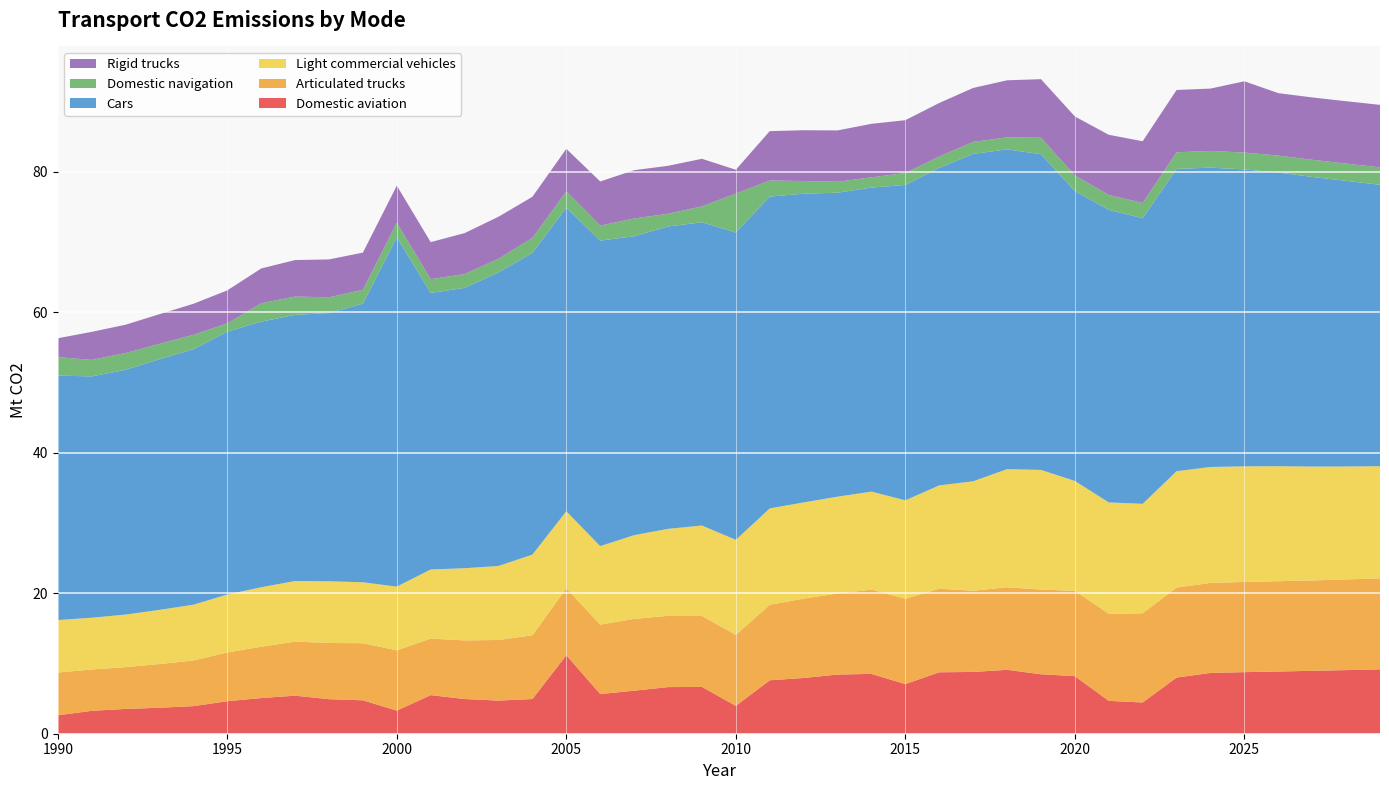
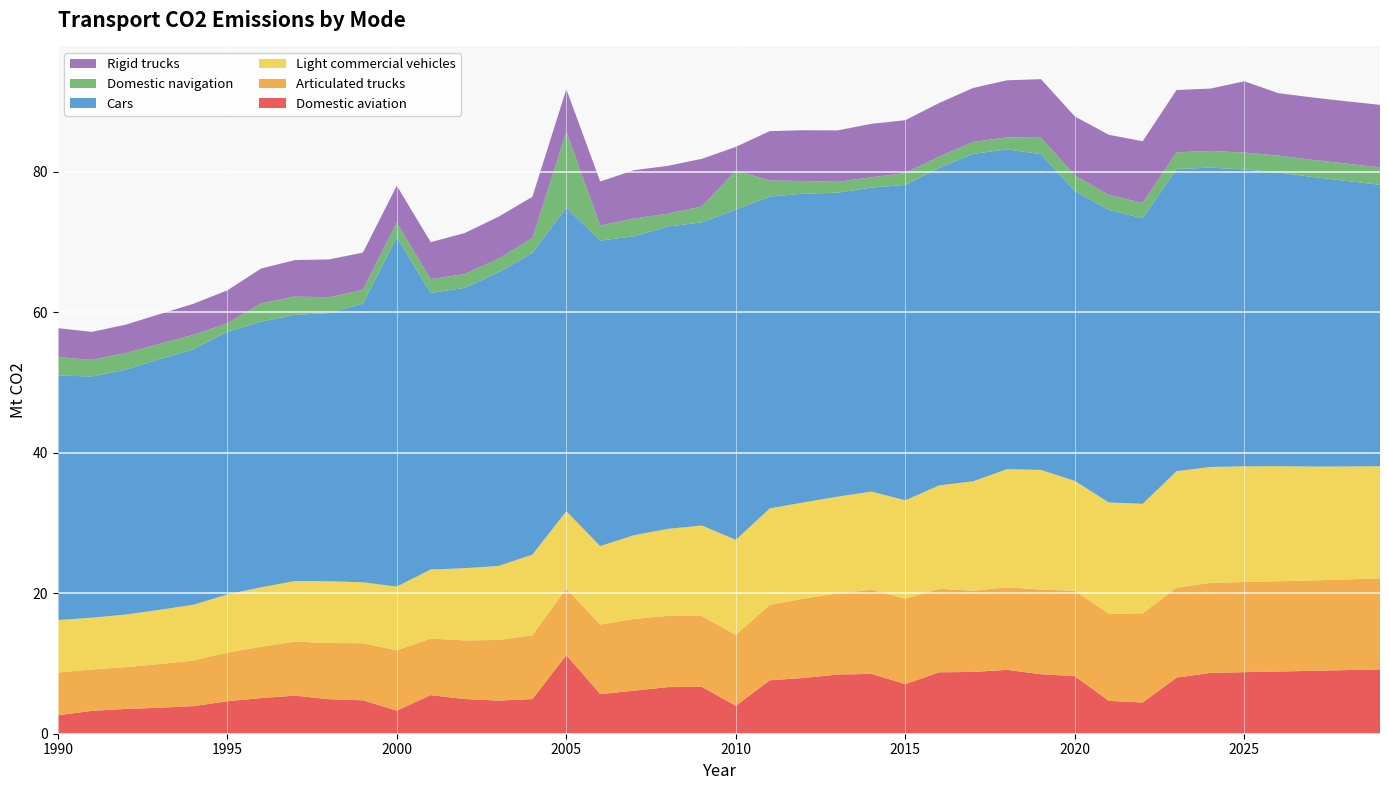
  {
    "Domestic aviation": {
      "1990": 3,
      "1995": 5,
      "2000": 3,
      "2005": 11,
      "2010": 4,
      "2015": 7,
      "2020": 8,
      "2025": 9
    },
    "Cars": {
      "1990": 35,
      "1995": 37,
      "2000": 50,
      "2005": 43,
-     "2010": 44,
+     "2010": 47,
      "2015": 45,
      "2020": 41,
      "2025": 42
    },
    "Domestic navigation": {
      "1990": 3,
      "1995": 1,
      "2000": 2,
-     "2005": 2,
+     "2005": 11,
      "2010": 6,
      "2015": 2,
      "2020": 2,
      "2025": 2
    },
    "Rigid trucks": {
-     "1990": 3,
+     "1990": 4,
      "1995": 5,
      "2000": 5,
      "2005": 6,
      "2010": 3,
      "2015": 8,
      "2020": 8,
      "2025": 10
    }
  }
